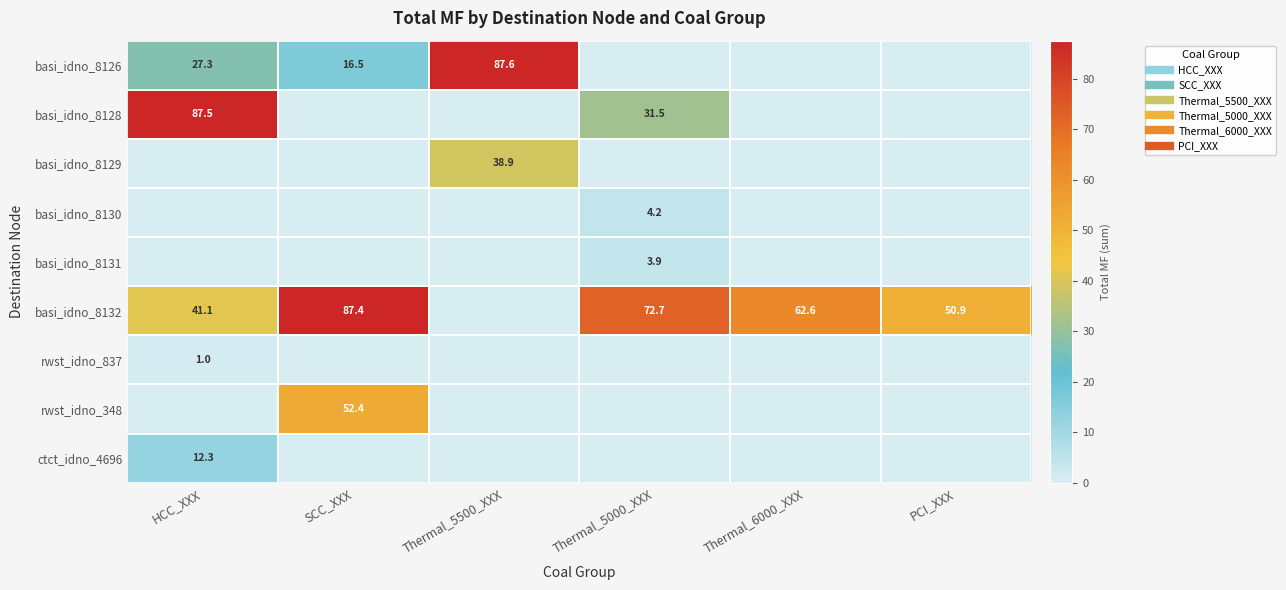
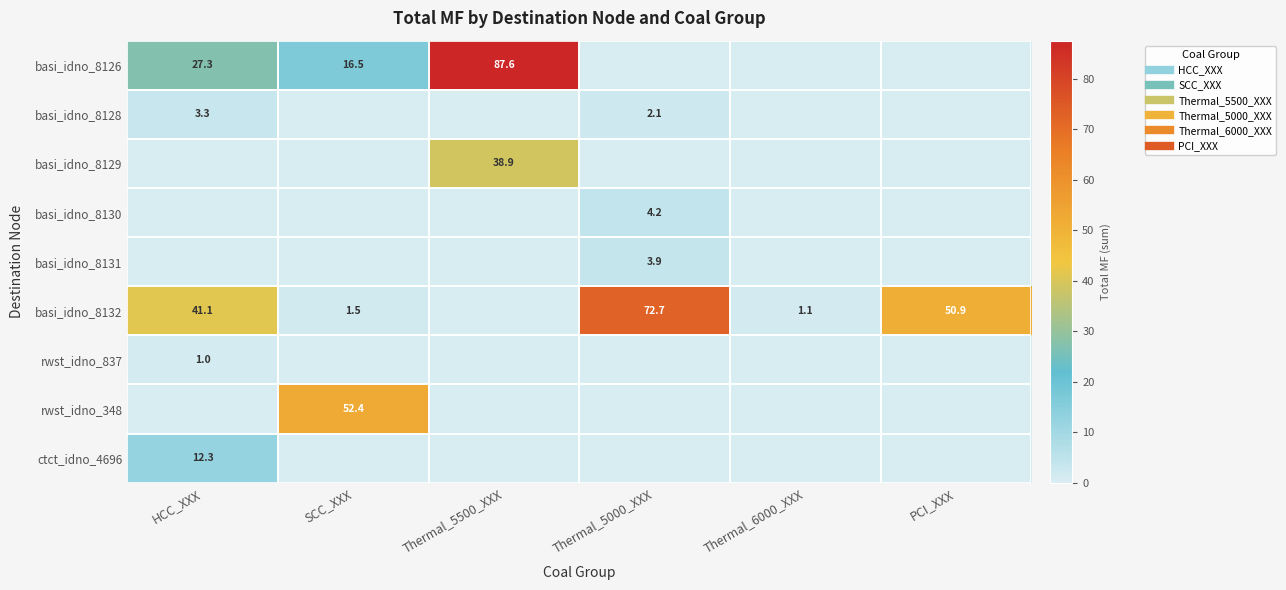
  {
    "basi_idno_8126": {
      "HCC_XXX": 27.3,
      "SCC_XXX": 16.5,
      "Thermal_5500_XXX": 87.6
    },
    "basi_idno_8128": {
-     "HCC_XXX": 87.5,
-     "Thermal_5000_XXX": 31.5
+     "HCC_XXX": 3.3,
+     "Thermal_5000_XXX": 2.1
    },
    "basi_idno_8129": {
      "Thermal_5500_XXX": 38.9
    },
    "basi_idno_8130": {
      "Thermal_5000_XXX": 4.2
    },
    "basi_idno_8131": {
      "Thermal_5000_XXX": 3.9
    },
    "basi_idno_8132": {
      "HCC_XXX": 41.1,
-     "SCC_XXX": 87.4,
+     "SCC_XXX": 1.5,
      "Thermal_5000_XXX": 72.7,
-     "Thermal_6000_XXX": 62.6,
+     "Thermal_6000_XXX": 1.1,
      "PCI_XXX": 50.9
    },
    "rwst_idno_837": {
      "HCC_XXX": 1.0
    },
    "rwst_idno_348": {
      "SCC_XXX": 52.4
    },
    "ctct_idno_4696": {
      "HCC_XXX": 12.3
    }
  }
